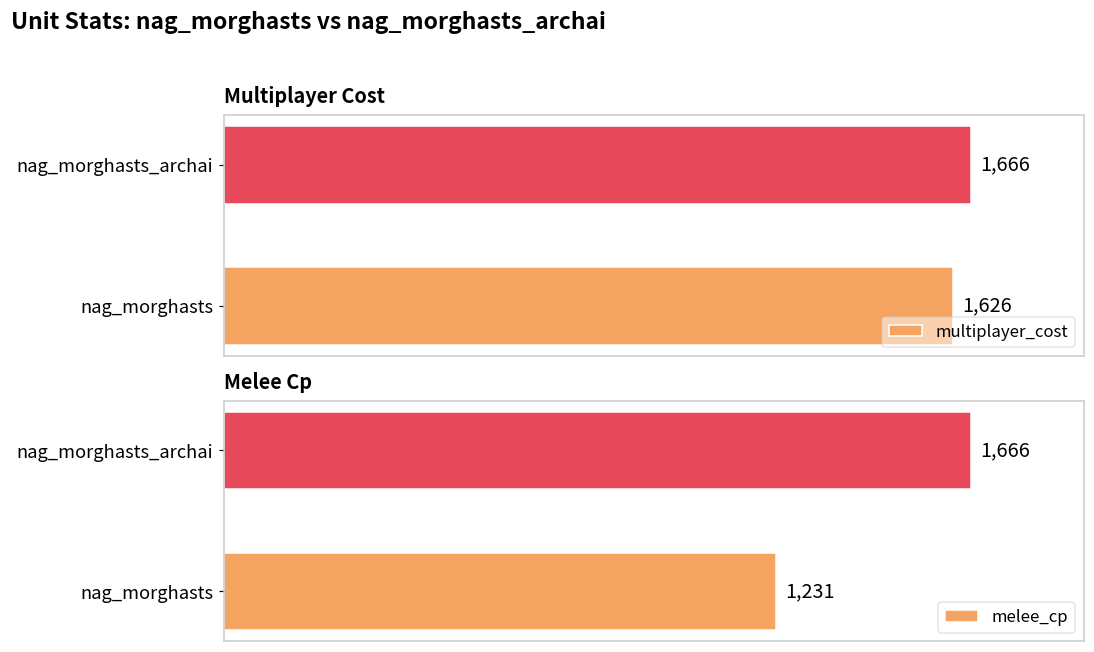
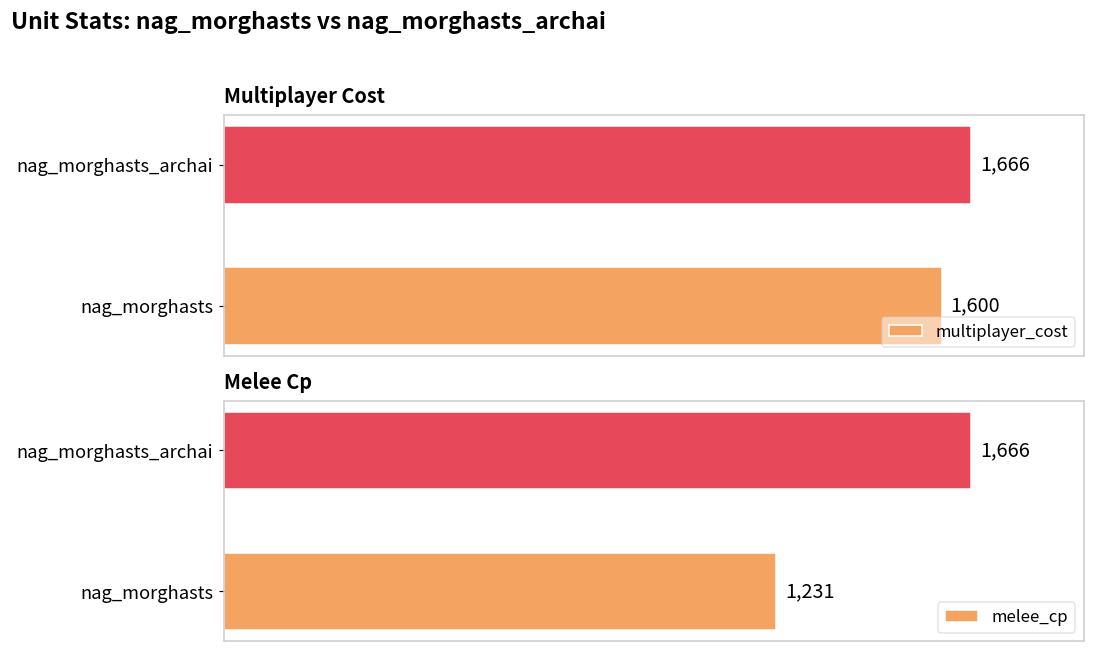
  {
    "Multiplayer Cost": {
      "nag_morghasts_archai": "1,666",
-     "nag_morghasts": "1,626"
+     "nag_morghasts": "1,600"
    },
    "Melee Cp": {
      "nag_morghasts_archai": "1,666",
      "nag_morghasts": "1,231"
    }
  }
